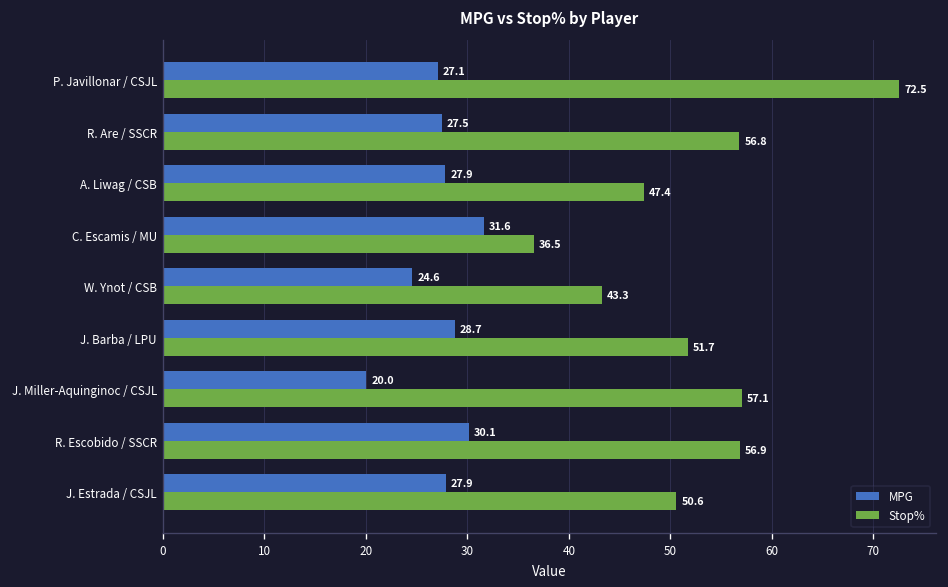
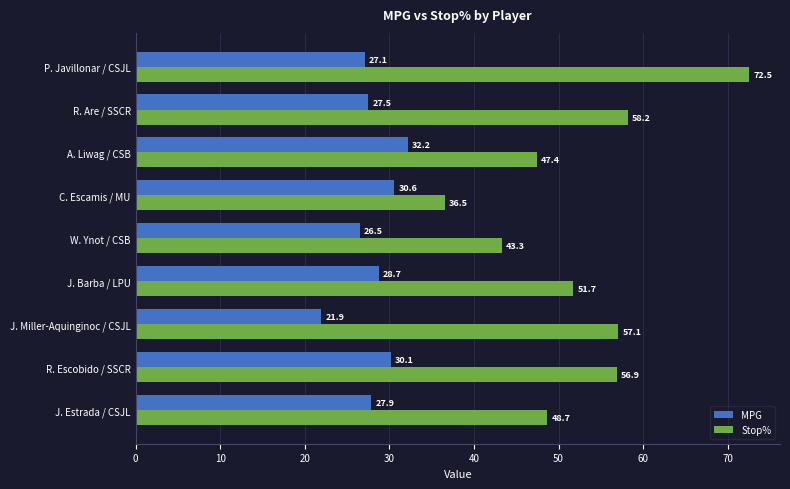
  {
    "MPG": {
      "P. Javillonar / CSJL": 27.1,
      "R. Are / SSCR": 27.5,
-     "A. Liwag / CSB": 27.9,
-     "C. Escamis / MU": 31.6,
-     "W. Ynot / CSB": 24.6,
+     "A. Liwag / CSB": 32.2,
+     "C. Escamis / MU": 30.6,
+     "W. Ynot / CSB": 26.5,
      "J. Barba / LPU": 28.7,
-     "J. Miller-Aquinginoc / CSJL": 20.0,
+     "J. Miller-Aquinginoc / CSJL": 21.9,
      "R. Escobido / SSCR": 30.1,
      "J. Estrada / CSJL": 27.9
    },
    "Stop%": {
      "P. Javillonar / CSJL": 72.5,
-     "R. Are / SSCR": 56.8,
+     "R. Are / SSCR": 58.2,
      "A. Liwag / CSB": 47.4,
      "C. Escamis / MU": 36.5,
      "W. Ynot / CSB": 43.3,
      "J. Barba / LPU": 51.7,
      "J. Miller-Aquinginoc / CSJL": 57.1,
      "R. Escobido / SSCR": 56.9,
-     "J. Estrada / CSJL": 50.6
+     "J. Estrada / CSJL": 48.7
    }
  }
